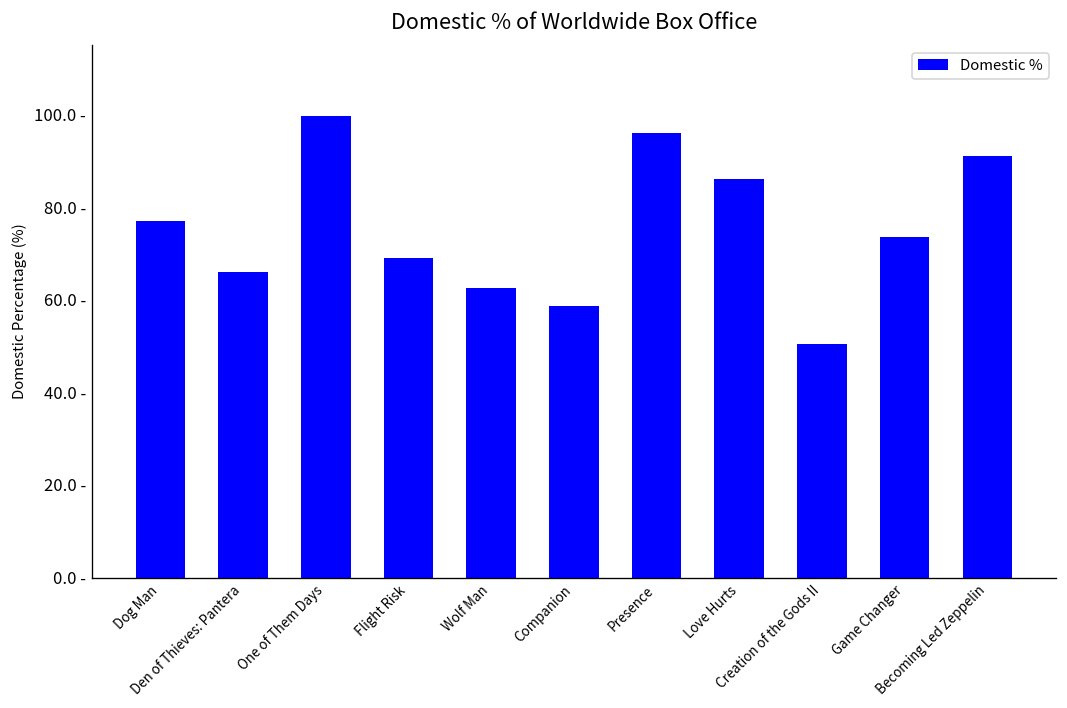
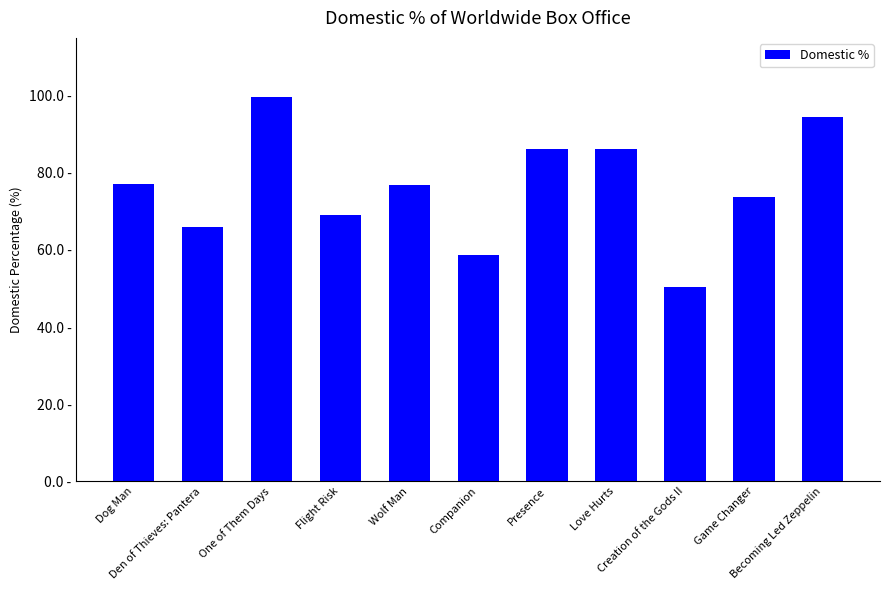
  {
    "Dog Man": "77 -",
    "Den of Thieves: Pantera": "66 -",
    "One of Them Days": "100 -",
    "Flight Risk": "69 -",
-   "Wolf Man": "63 -",
+   "Wolf Man": "77 -",
    "Companion": "59 -",
-   "Presence": "96 -",
+   "Presence": "86 -",
    "Love Hurts": "86 -",
    "Creation of the Gods II": "51 -",
    "Game Changer": "74 -",
-   "Becoming Led Zeppelin": "91 -"
+   "Becoming Led Zeppelin": "95 -"
  }
